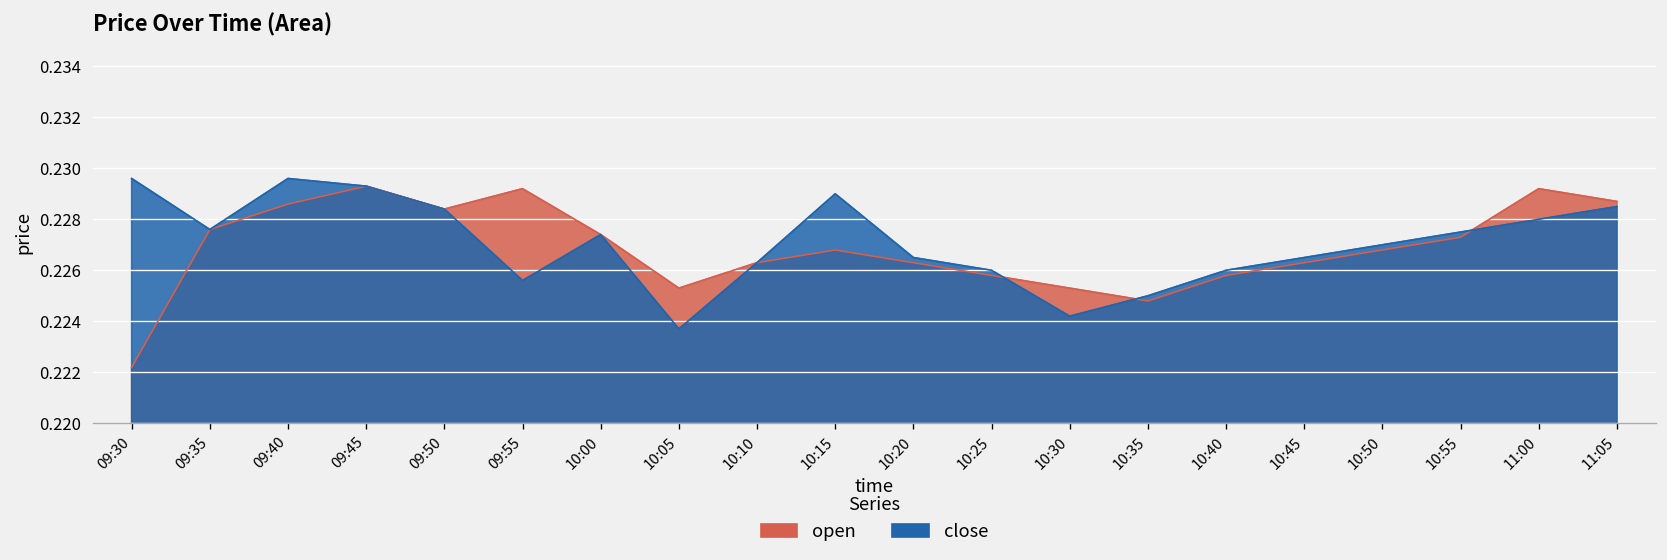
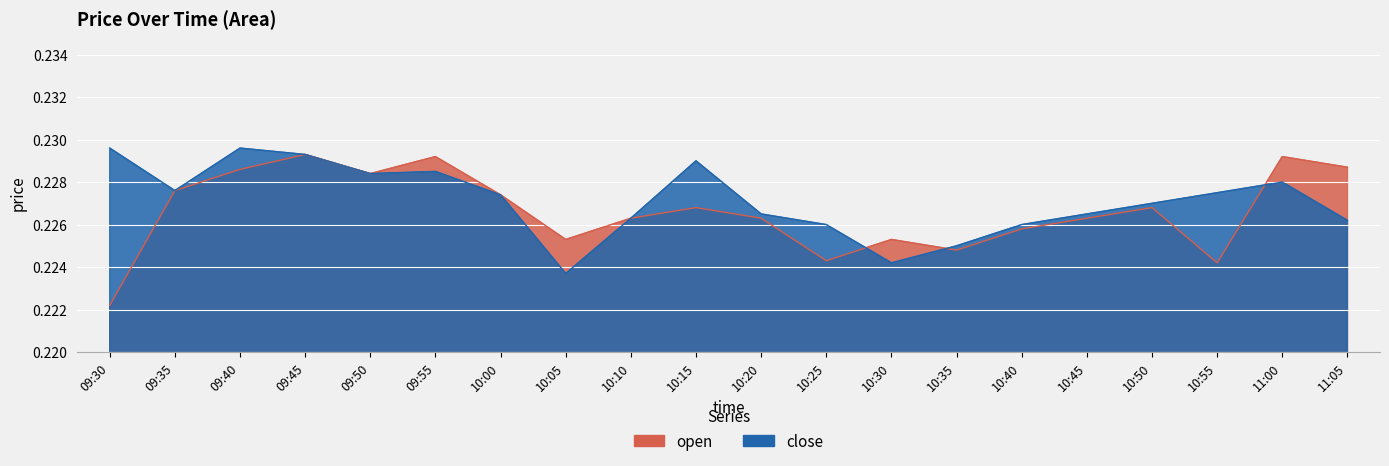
  {
    "open": {
      "09:30": 0.2222,
      "09:40": 0.2286,
      "09:55": 0.2292,
      "10:05": 0.2253,
      "10:15": 0.2268,
      "10:20": 0.2263,
-     "10:25": 0.2258,
+     "10:25": 0.2243,
      "10:30": 0.2253,
      "10:35": 0.2248,
      "10:40": 0.2258,
      "10:45": 0.2263,
      "10:50": 0.2268,
-     "10:55": 0.2273,
+     "10:55": 0.2242,
      "11:00": 0.2292,
      "11:05": 0.2287
    },
    "close": {
      "09:30": 0.2296,
      "09:40": 0.2296,
-     "09:55": 0.2256,
+     "09:55": 0.2285,
      "10:05": 0.2237,
      "10:15": 0.2290,
      "10:20": 0.2265,
      "10:25": 0.2260,
      "10:30": 0.2242,
      "10:35": 0.2250,
      "10:40": 0.2260,
      "10:45": 0.2265,
      "10:50": 0.2270,
      "10:55": 0.2275,
      "11:00": 0.2280,
-     "11:05": 0.2285
+     "11:05": 0.2262
    }
  }
